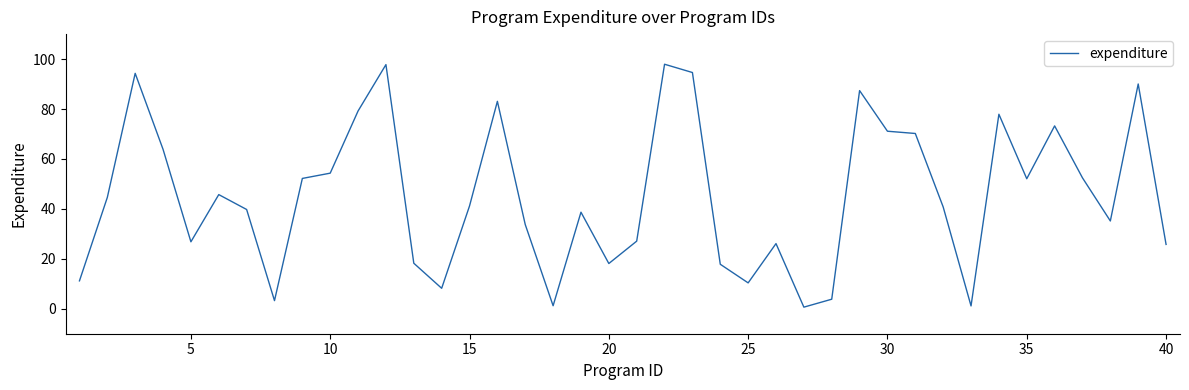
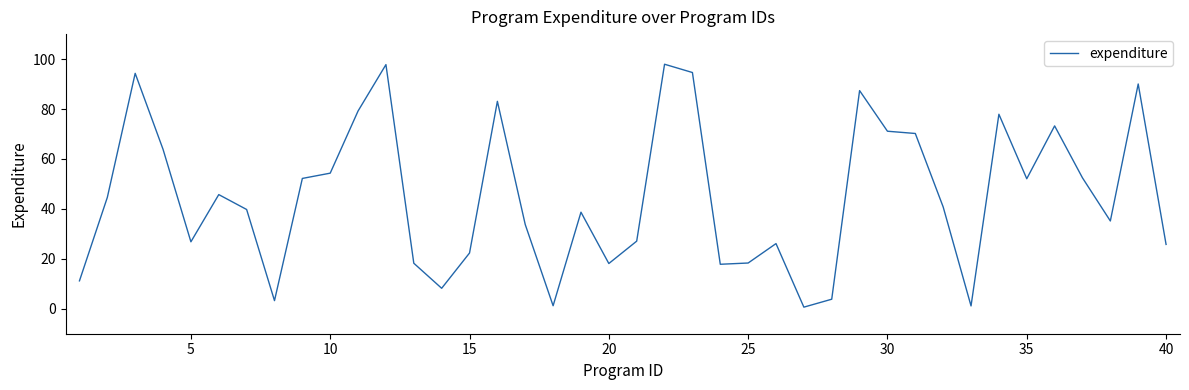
  {
    "5": 27,
    "10": 54,
-   "15": 41,
+   "15": 22,
    "20": 18,
-   "25": 10,
+   "25": 18,
    "30": 71,
    "35": 52,
    "40": 26
  }
